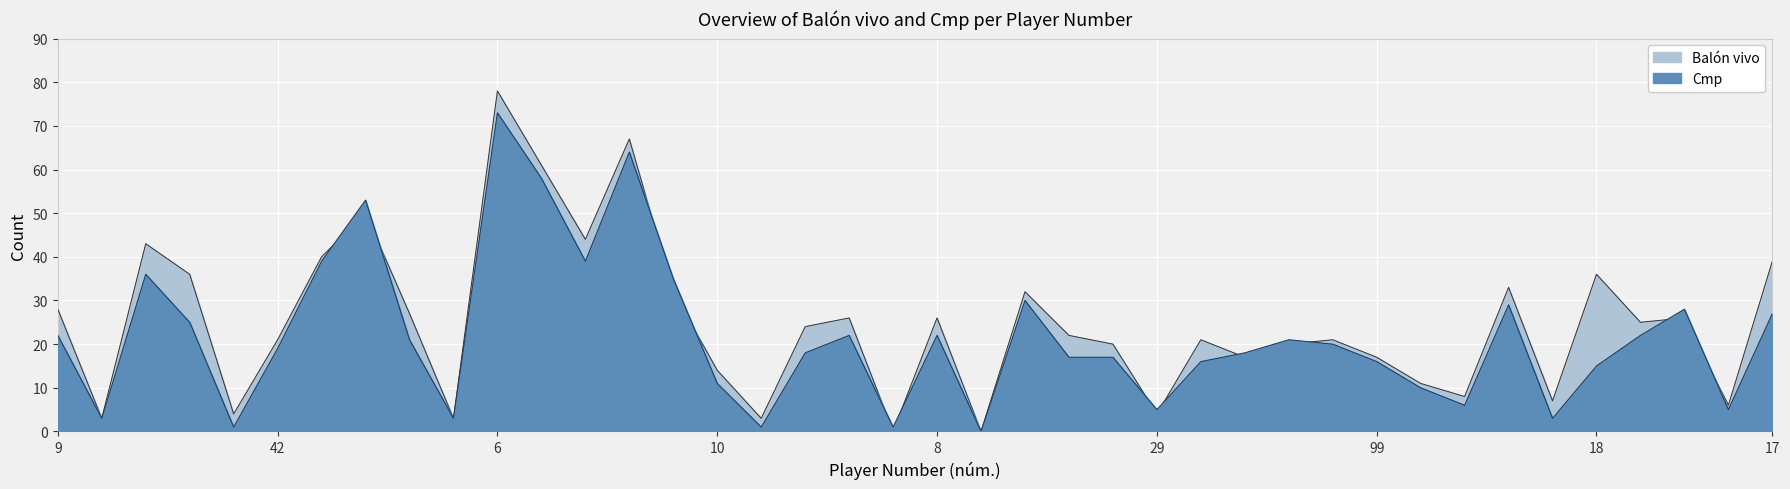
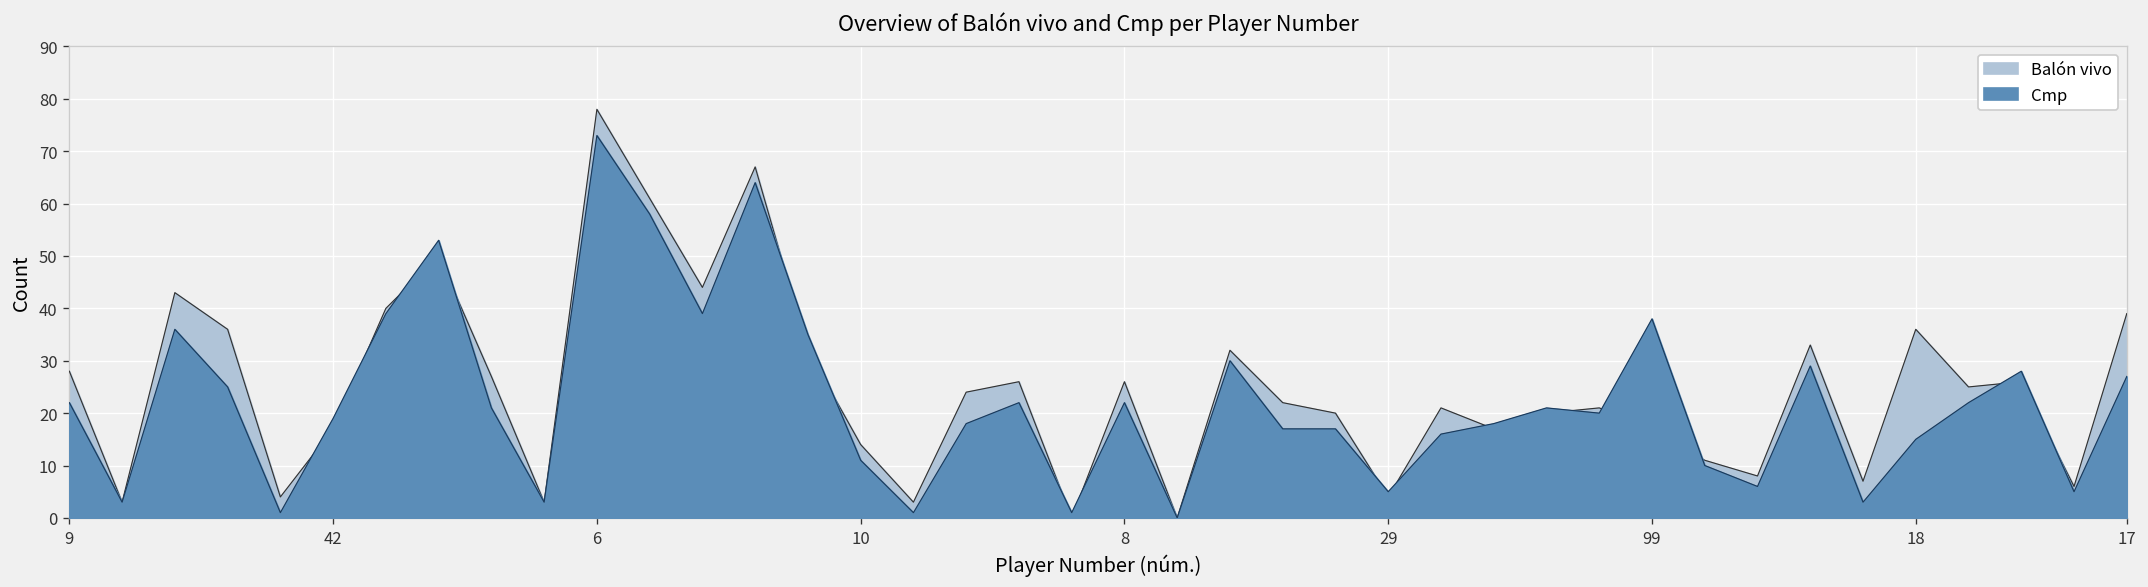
  {
    "Balón vivo": {
-     "42": 21,
+     "42": 17,
      "99": 17,
      "18": 36
    },
    "Cmp": {
      "42": 19,
-     "99": 16,
+     "99": 38,
      "18": 15
    }
  }
